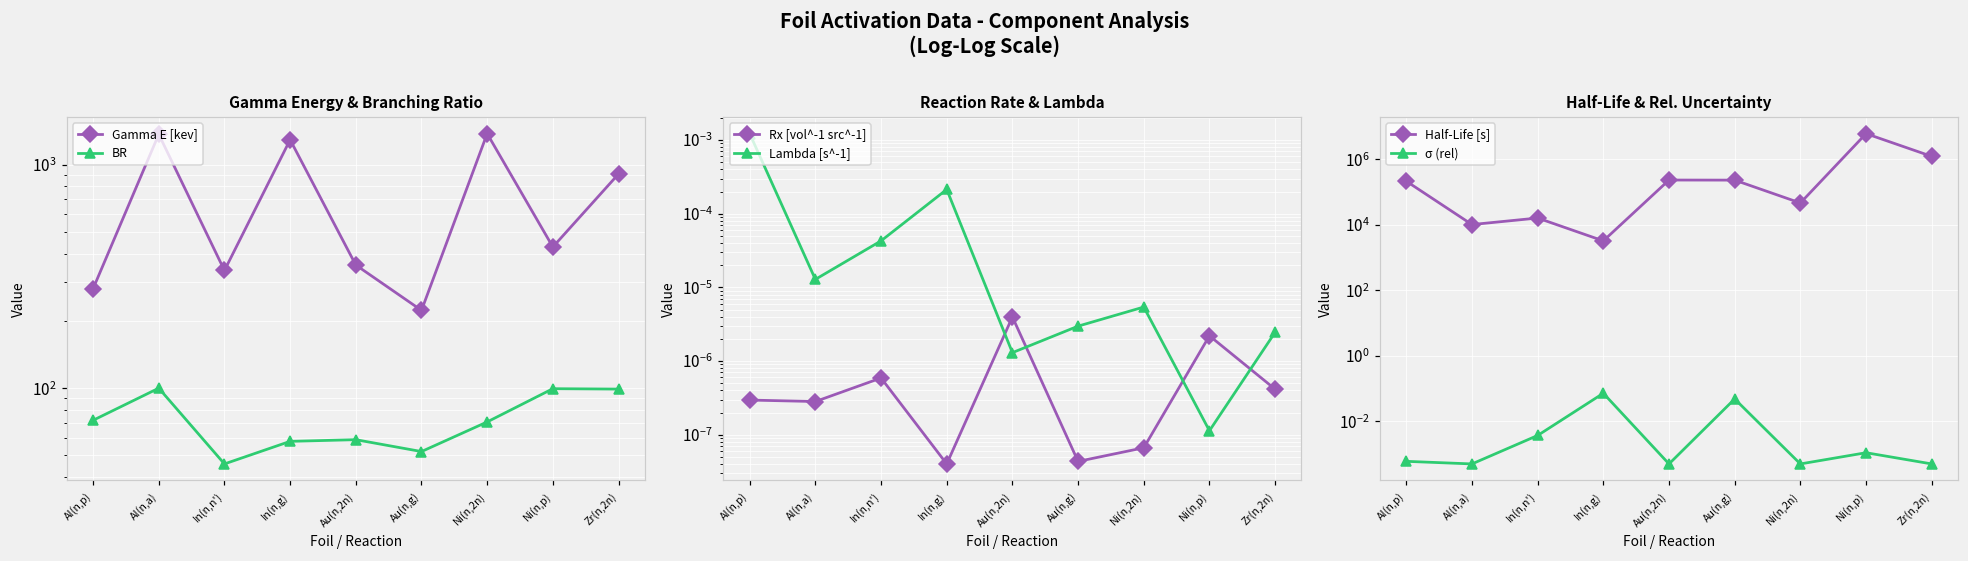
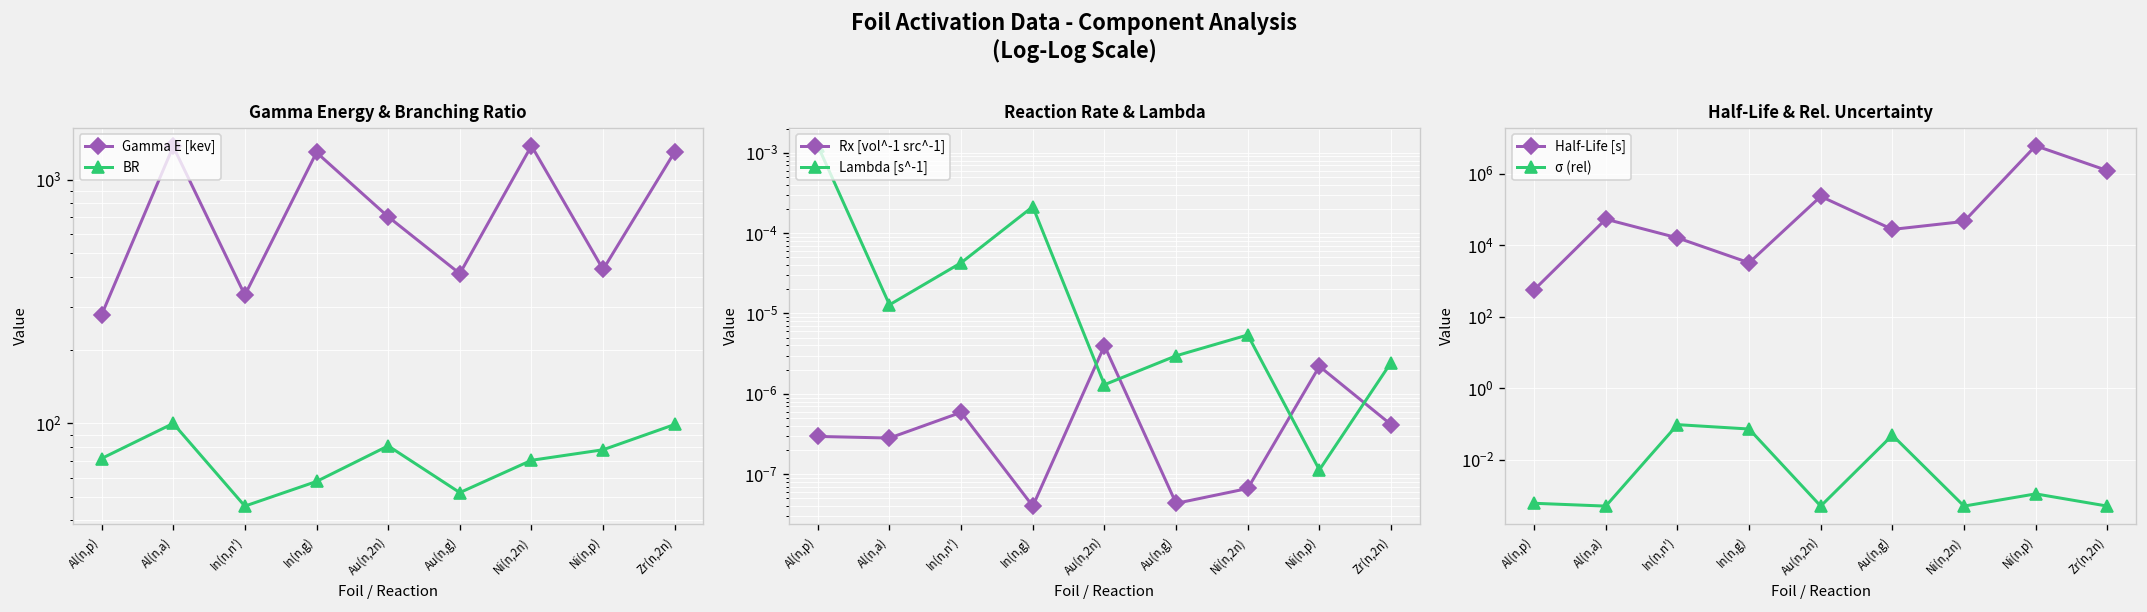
  {
    "Gamma Energy & Branching Ratio": {
      "Gamma E [kev]": {
        "Al(n,p)": 280,
        "In(n,n')": 340,
        "In(n,g)": 1300,
-       "Au(n,2n)": 360,
-       "Au(n,g)": 220,
+       "Au(n,2n)": 700,
+       "Au(n,g)": 410,
        "Ni(n,2n)": 1400,
        "Ni(n,p)": 430,
-       "Zr(n,2n)": 900
+       "Zr(n,2n)": 1300
      },
      "BR": {
        "Al(n,p)": 72,
        "Al(n,a)": 100,
        "In(n,n')": 46,
        "In(n,g)": 58,
-       "Au(n,2n)": 59,
+       "Au(n,2n)": 81,
        "Au(n,g)": 52,
        "Ni(n,2n)": 71,
-       "Ni(n,p)": 100,
+       "Ni(n,p)": 78,
        "Zr(n,2n)": 100
      }
    },
    "Reaction Rate & Lambda": {
      "Rx [vol^-1 src^-1]": {
        "Al(n,p)": 0.0000003,
        "Al(n,a)": 0.00000028,
        "In(n,n')": 0.0000006,
        "In(n,g)": 0.00000004,
        "Au(n,2n)": 0.000004,
        "Au(n,g)": 0.00000004,
        "Ni(n,2n)": 0.00000007,
        "Ni(n,p)": 0.0000022,
        "Zr(n,2n)": 0.0000004
      },
      "Lambda [s^-1]": {
        "Al(n,a)": 0.000013,
        "In(n,n')": 0.00004,
        "In(n,g)": 0.00021,
        "Au(n,2n)": 0.0000013,
        "Au(n,g)": 0.000003,
        "Ni(n,2n)": 0.000005,
        "Ni(n,p)": 0.00000011,
        "Zr(n,2n)": 0.0000025
      }
    },
    "Half-Life & Rel. Uncertainty": {
      "Half-Life [s]": {
-       "Al(n,p)": 200000,
-       "Al(n,a)": 10000,
+       "Al(n,p)": 600,
+       "Al(n,a)": 50000,
        "In(n,n')": 20000,
        "In(n,g)": 3000,
        "Au(n,2n)": 200000,
-       "Au(n,g)": 200000,
+       "Au(n,g)": 30000,
        "Ni(n,2n)": 50000,
        "Ni(n,p)": 6000000,
        "Zr(n,2n)": 1200000
      },
      "σ (rel)": {
        "Al(n,p)": 0.0006,
        "Al(n,a)": 0.0005,
-       "In(n,n')": 0.004,
+       "In(n,n')": 0.10,
        "In(n,g)": 0.07,
        "Au(n,2n)": 0.0005,
        "Au(n,g)": 0.05,
        "Ni(n,2n)": 0.0005,
        "Ni(n,p)": 0.001,
        "Zr(n,2n)": 0.0005
      }
    }
  }
